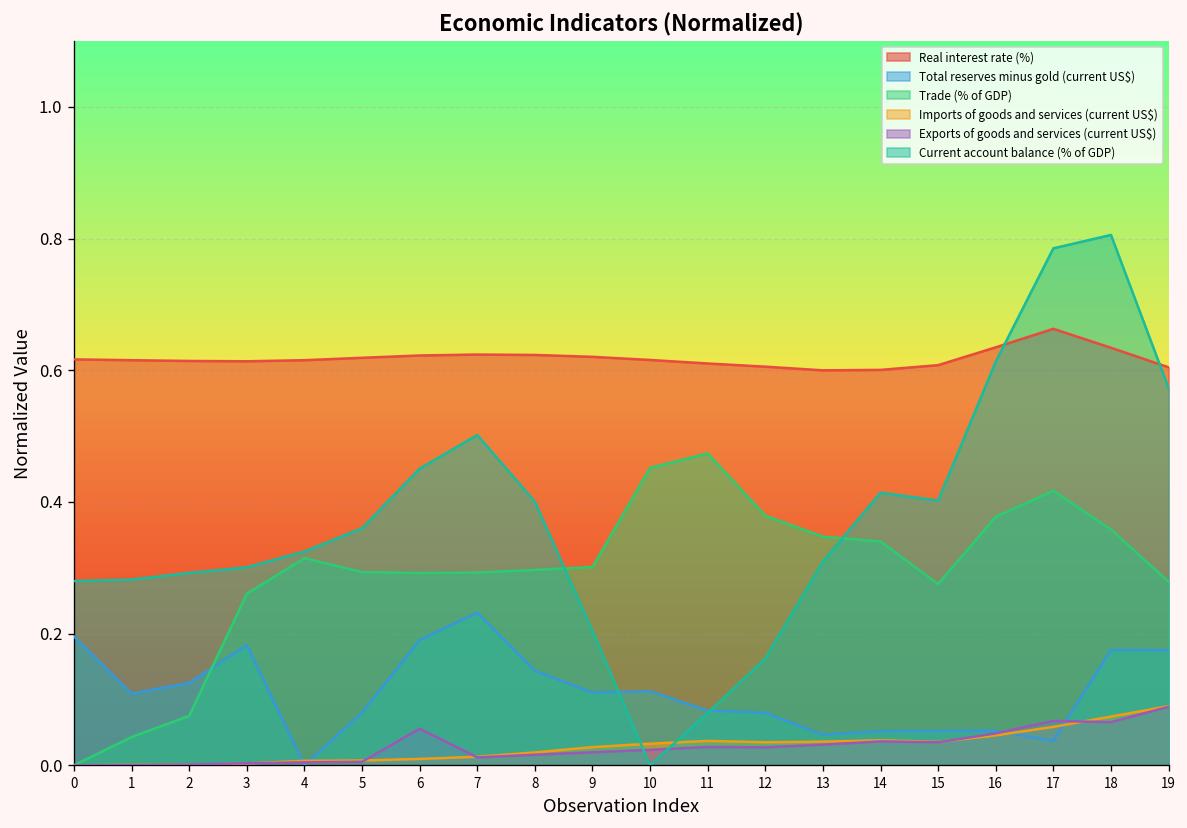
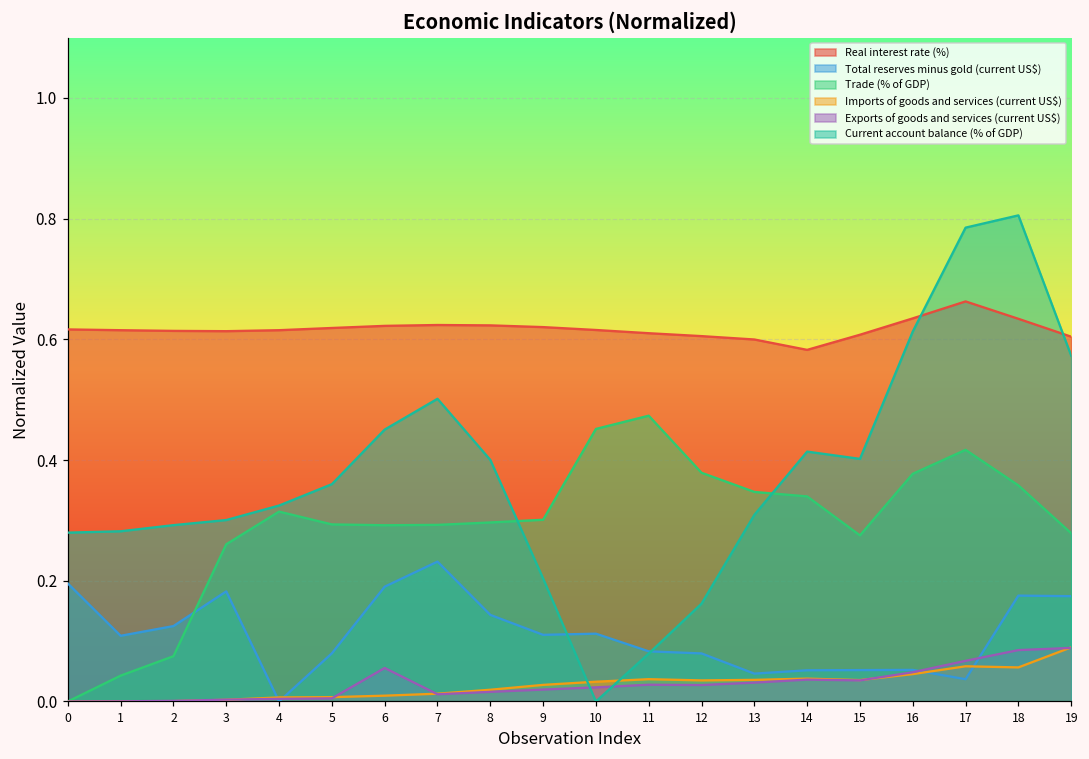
  {
    "Real interest rate (%)": {
      "0": 0.62,
      "1": 0.62,
      "2": 0.61,
      "3": 0.61,
      "4": 0.62,
      "5": 0.62,
      "6": 0.62,
      "7": 0.62,
      "8": 0.62,
      "9": 0.62,
      "10": 0.62,
      "11": 0.61,
      "12": 0.61,
      "13": 0.60,
-     "14": 0.60,
+     "14": 0.58,
      "15": 0.61,
      "16": 0.63,
      "17": 0.66,
      "18": 0.63,
      "19": 0.60
    },
    "Imports of goods and services (current US$)": {
      "6": 0.01,
      "9": 0.03,
      "10": 0.03,
      "11": 0.04,
      "12": 0.03,
      "17": 0.06,
-     "18": 0.07
+     "18": 0.06
    },
    "Exports of goods and services (current US$)": {
      "6": 0.06,
      "9": 0.02,
      "10": 0.02,
      "11": 0.03,
      "12": 0.03,
      "17": 0.07,
-     "18": 0.07
+     "18": 0.09
    }
  }
